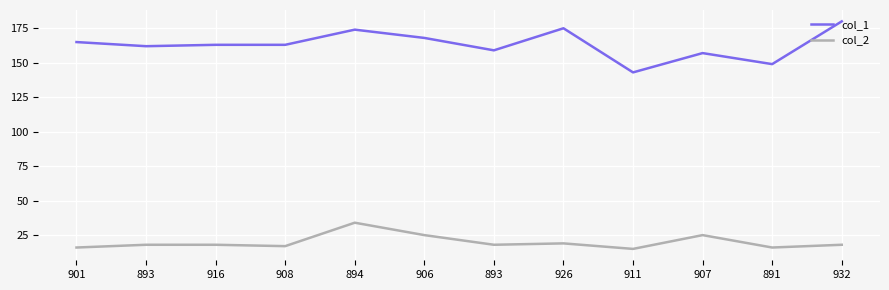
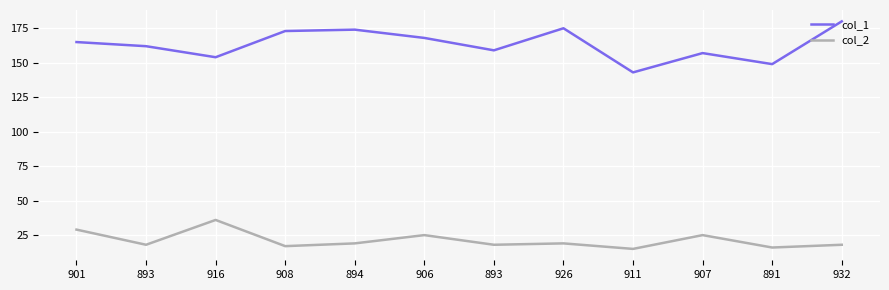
  {
    "col_1": {
      "901": 165,
-     "916": 163,
-     "908": 163,
+     "916": 154,
+     "908": 173,
      "894": 174,
      "906": 168,
      "926": 175,
      "911": 143,
      "907": 157,
      "891": 149,
      "932": 180
    },
    "col_2": {
-     "901": 16,
-     "916": 18,
+     "901": 29,
+     "916": 36,
      "908": 17,
-     "894": 34,
+     "894": 19,
      "906": 25,
      "926": 19,
      "911": 15,
      "907": 25,
      "891": 16,
      "932": 18
    }
  }
